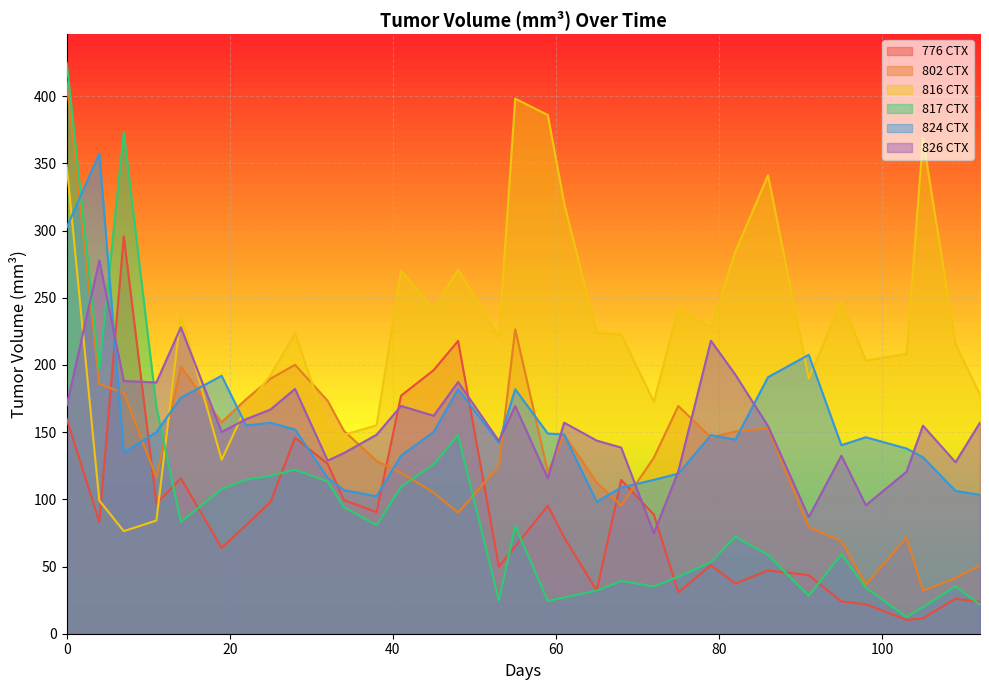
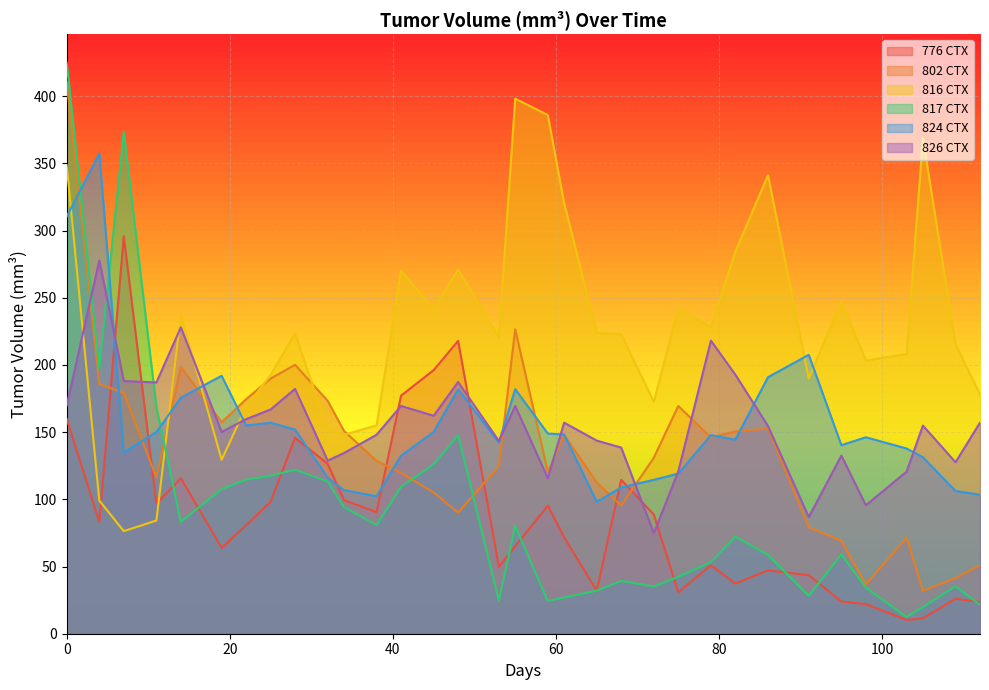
  {
    "817 CTX": {
      "0": 425
    },
    "824 CTX": {
-     "0": 302
+     "0": 310
    },
    "826 CTX": {
      "0": 170
    }
  }
